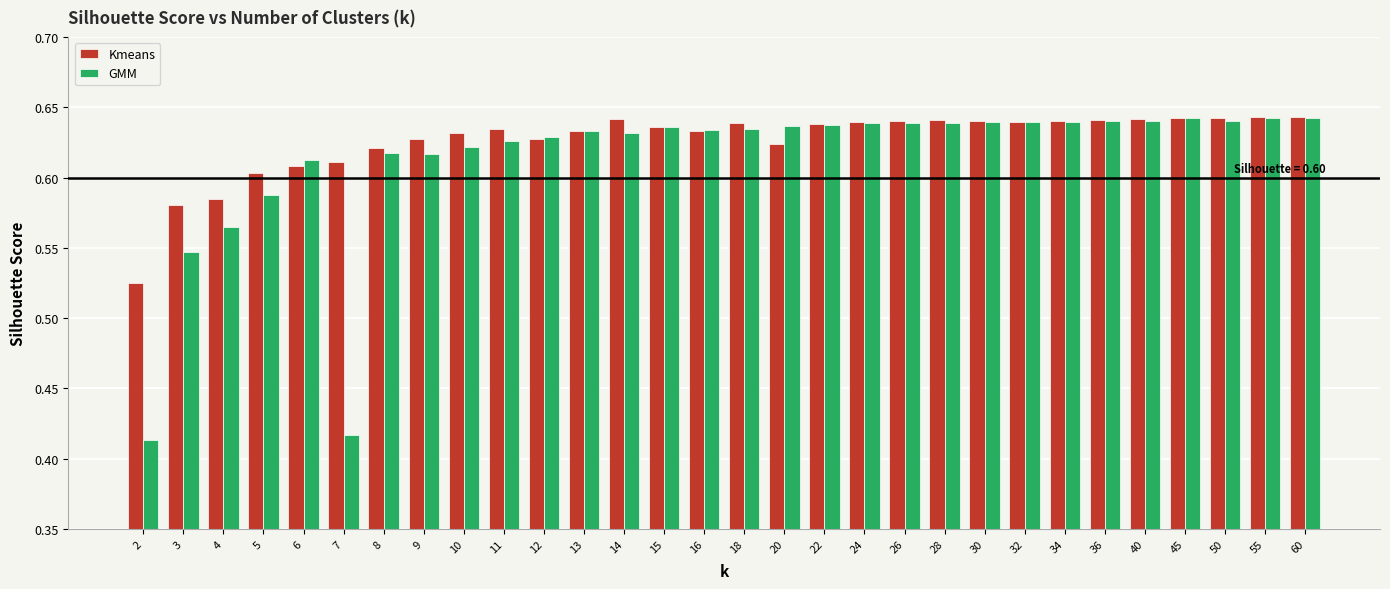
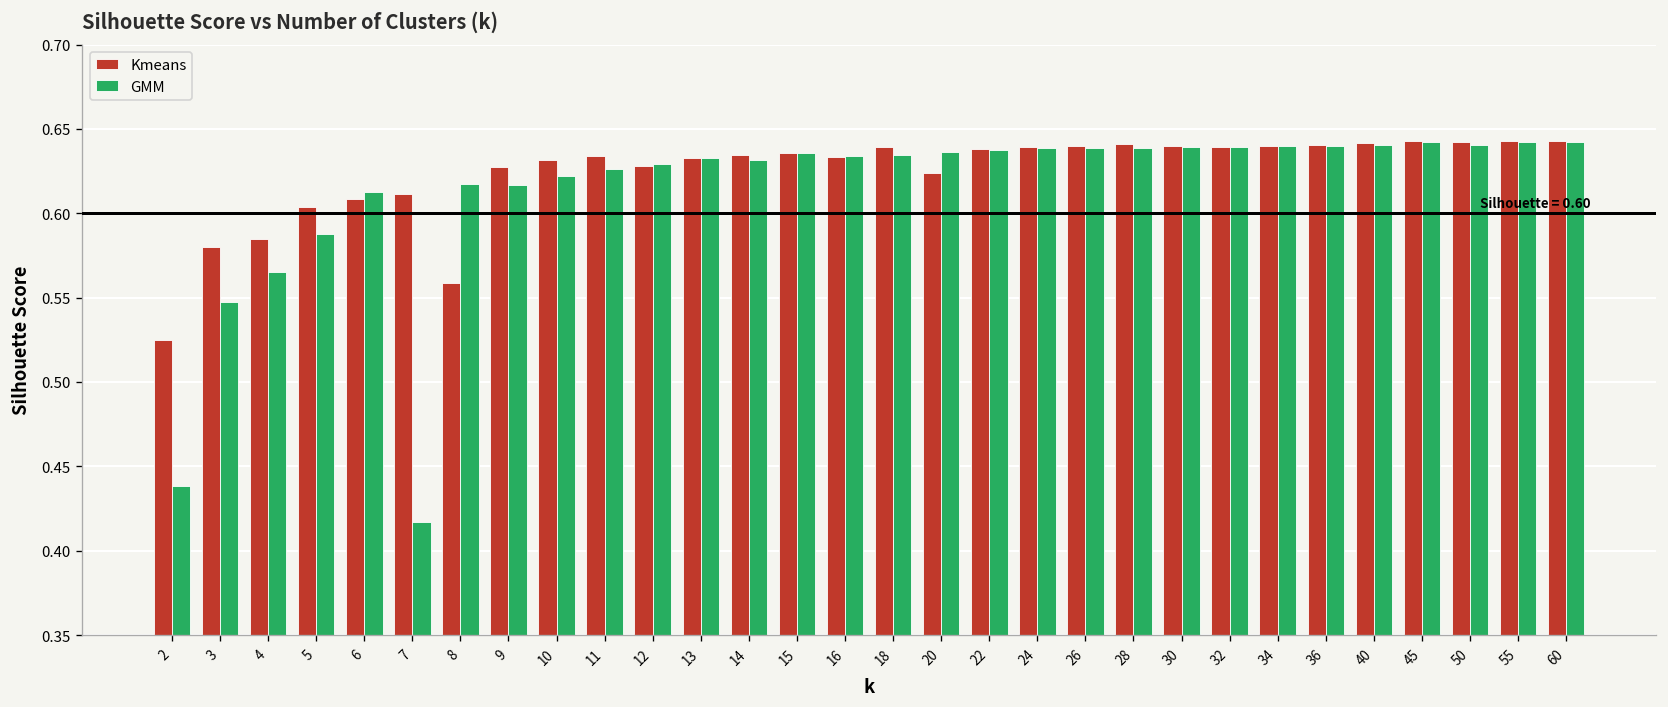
  {
    "Kmeans": {
      "2": 0.525,
      "3": 0.580,
      "4": 0.585,
      "5": 0.603,
      "6": 0.608,
      "7": 0.611,
-     "8": 0.621,
+     "8": 0.559,
      "9": 0.628,
      "10": 0.631,
      "11": 0.634,
      "12": 0.628,
      "13": 0.633,
-     "14": 0.641,
+     "14": 0.634,
      "15": 0.636,
      "16": 0.633,
      "18": 0.639,
      "20": 0.624,
      "22": 0.638,
      "24": 0.639,
      "26": 0.640,
      "28": 0.641,
      "30": 0.640,
      "32": 0.639,
      "34": 0.640,
      "36": 0.641,
      "40": 0.641,
      "45": 0.643,
      "50": 0.642,
      "55": 0.643,
      "60": 0.643
    },
    "GMM": {
-     "2": 0.413,
+     "2": 0.438,
      "3": 0.547,
      "4": 0.565,
      "5": 0.588,
      "6": 0.612,
      "7": 0.417,
      "8": 0.618,
      "9": 0.617,
      "10": 0.622,
      "11": 0.626,
      "12": 0.629,
      "13": 0.633,
      "14": 0.632,
      "15": 0.636,
      "16": 0.634,
      "18": 0.635,
      "20": 0.637,
      "22": 0.637,
      "24": 0.638,
      "26": 0.639,
      "28": 0.639,
      "30": 0.639,
      "32": 0.640,
      "34": 0.640,
      "36": 0.640,
      "40": 0.641,
      "45": 0.642,
      "50": 0.640,
      "60": 0.642
    }
  }
